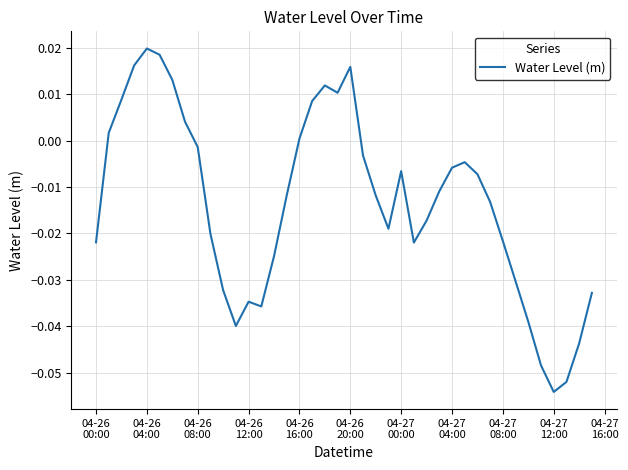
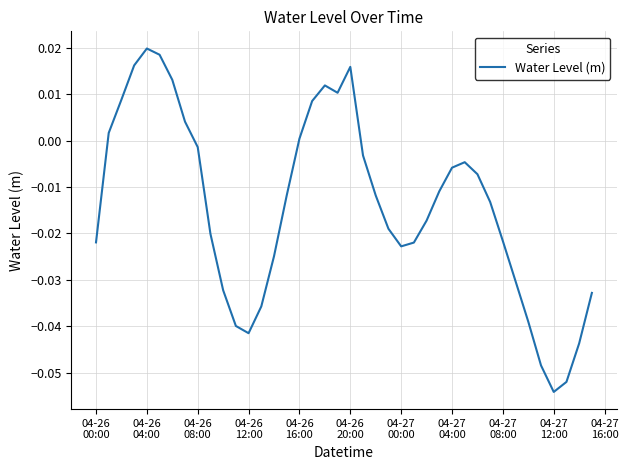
  {
    "04-26 00:00": -0.022,
    "04-26 04:00": 0.020,
    "04-26 08:00": -0.001,
-   "04-26 12:00": -0.035,
+   "04-26 12:00": -0.041,
    "04-26 16:00": 0.000,
    "04-26 20:00": 0.016,
-   "04-27 00:00": -0.007,
+   "04-27 00:00": -0.023,
    "04-27 04:00": -0.006,
    "04-27 08:00": -0.022,
    "04-27 12:00": -0.054
  }
